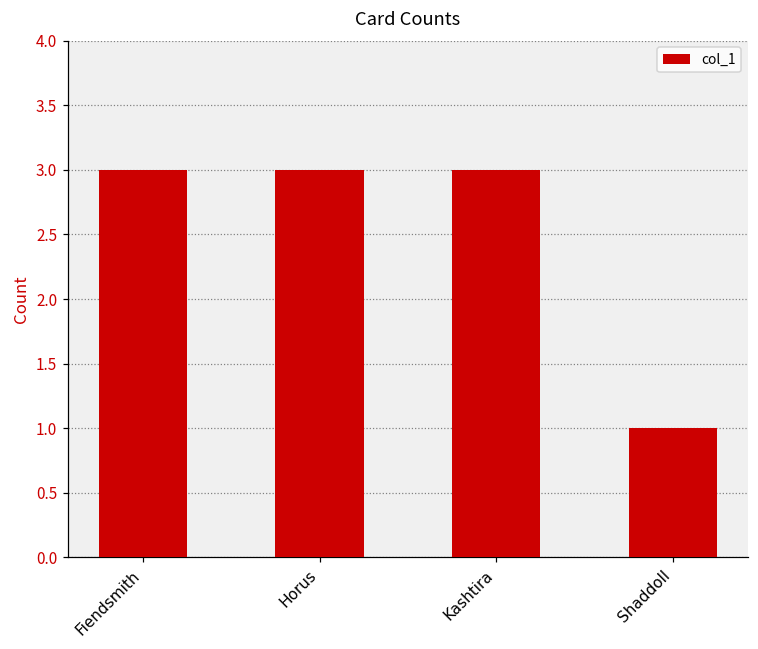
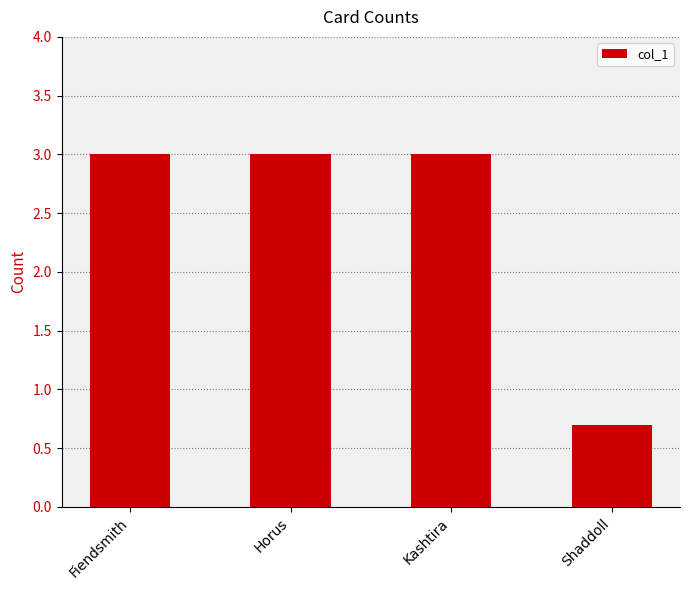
  {
    "Fiendsmith": 3.0,
    "Horus": 3.0,
    "Kashtira": 3.0,
-   "Shaddoll": 1.0
+   "Shaddoll": 0.7
  }
